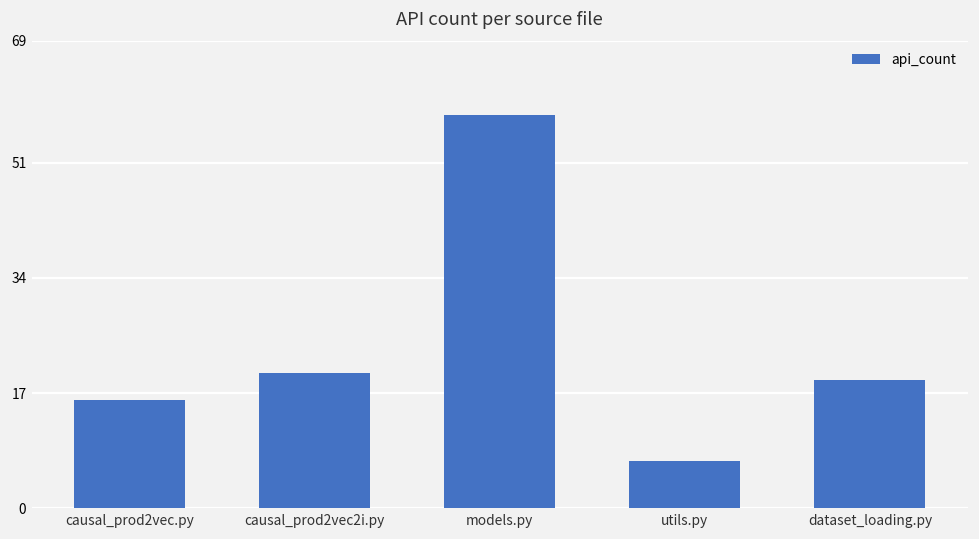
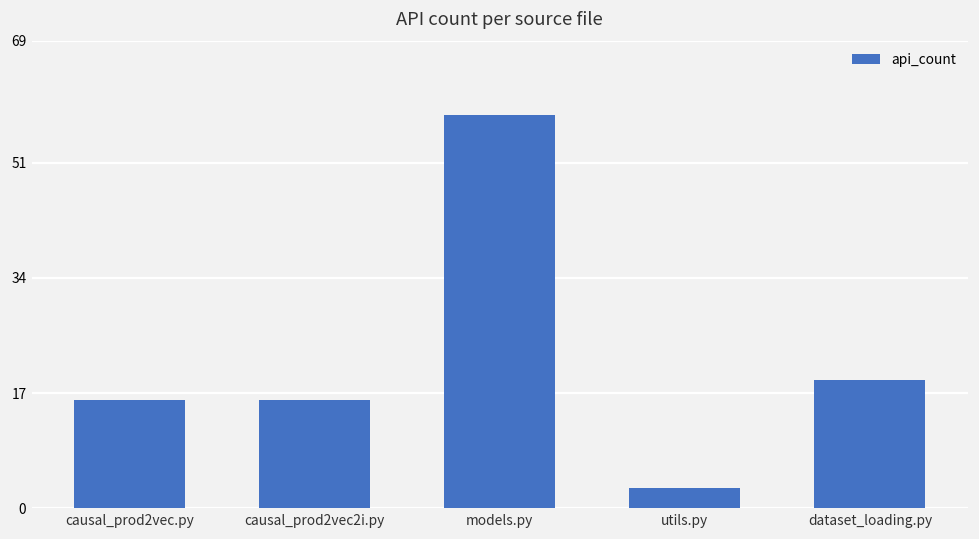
  {
    "causal_prod2vec.py": 16,
-   "causal_prod2vec2i.py": 20,
+   "causal_prod2vec2i.py": 16,
    "models.py": 58,
-   "utils.py": 7,
+   "utils.py": 3,
    "dataset_loading.py": 19
  }
